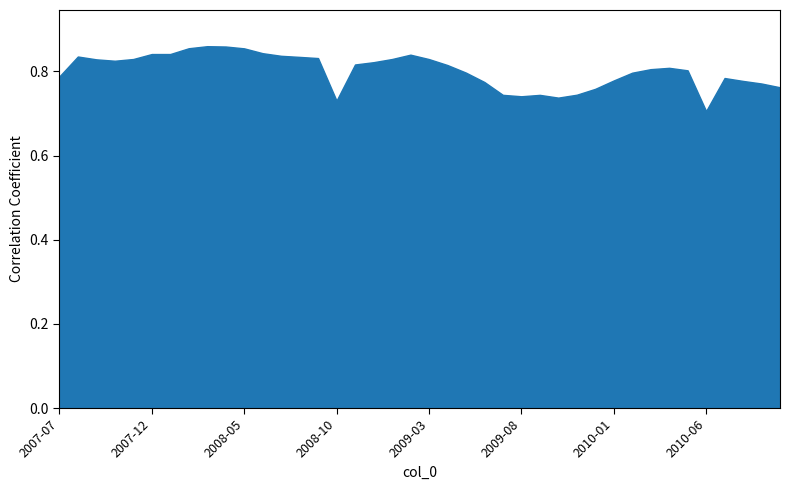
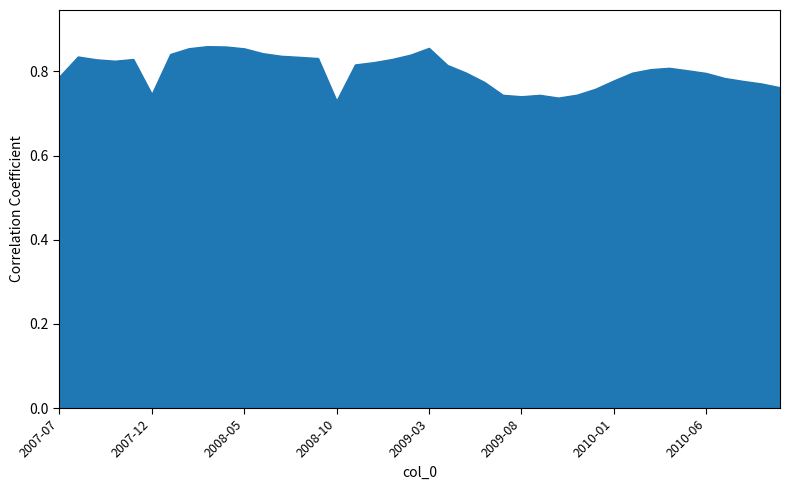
  {
    "2007-07": 0.79,
-   "2007-12": 0.84,
+   "2007-12": 0.75,
    "2008-05": 0.85,
    "2008-10": 0.73,
-   "2009-03": 0.83,
+   "2009-03": 0.86,
    "2009-08": 0.74,
    "2010-01": 0.78,
-   "2010-06": 0.71
+   "2010-06": 0.80
  }
